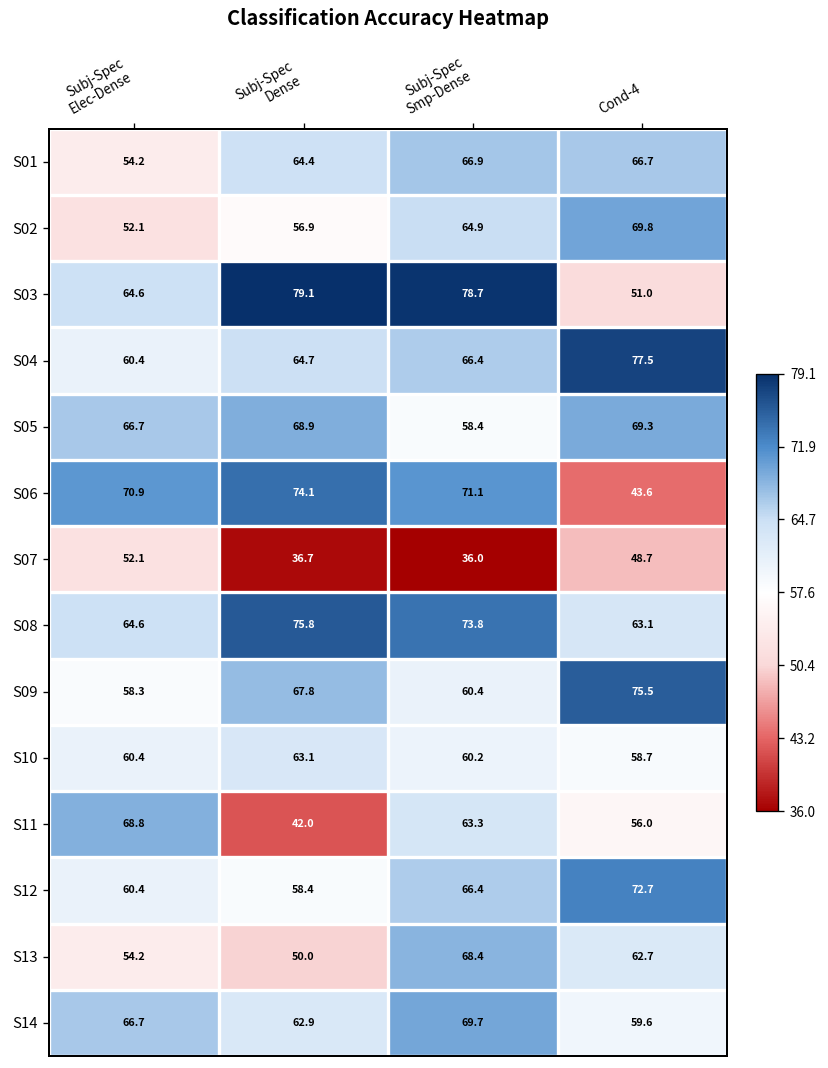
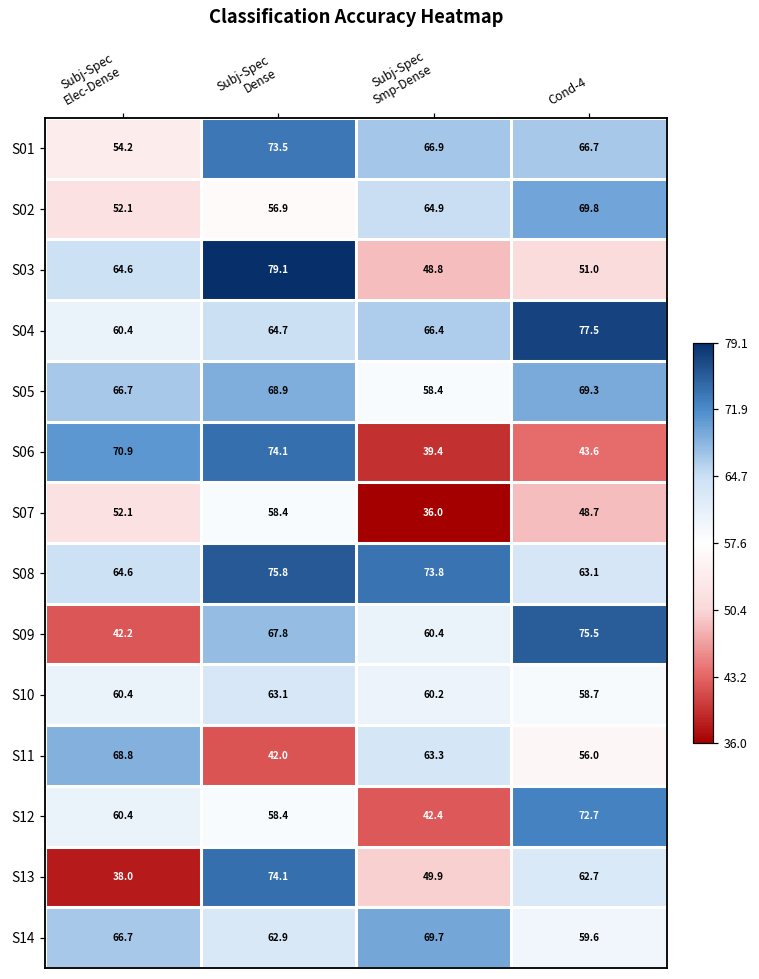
  {
    "S01": {
      "Subj-Spec Elec-Dense": 54.2,
-     "Subj-Spec Dense": 64.4,
+     "Subj-Spec Dense": 73.5,
      "Subj-Spec Smp-Dense": 66.9,
      "Cond-4": 66.7
    },
    "S02": {
      "Subj-Spec Elec-Dense": 52.1,
      "Subj-Spec Dense": 56.9,
      "Subj-Spec Smp-Dense": 64.9,
      "Cond-4": 69.8
    },
    "S03": {
      "Subj-Spec Elec-Dense": 64.6,
      "Subj-Spec Dense": 79.1,
-     "Subj-Spec Smp-Dense": 78.7,
+     "Subj-Spec Smp-Dense": 48.8,
      "Cond-4": 51.0
    },
    "S04": {
      "Subj-Spec Elec-Dense": 60.4,
      "Subj-Spec Dense": 64.7,
      "Subj-Spec Smp-Dense": 66.4,
      "Cond-4": 77.5
    },
    "S05": {
      "Subj-Spec Elec-Dense": 66.7,
      "Subj-Spec Dense": 68.9,
      "Subj-Spec Smp-Dense": 58.4,
      "Cond-4": 69.3
    },
    "S06": {
      "Subj-Spec Elec-Dense": 70.9,
      "Subj-Spec Dense": 74.1,
-     "Subj-Spec Smp-Dense": 71.1,
+     "Subj-Spec Smp-Dense": 39.4,
      "Cond-4": 43.6
    },
    "S07": {
      "Subj-Spec Elec-Dense": 52.1,
-     "Subj-Spec Dense": 36.7,
+     "Subj-Spec Dense": 58.4,
      "Subj-Spec Smp-Dense": 36.0,
      "Cond-4": 48.7
    },
    "S08": {
      "Subj-Spec Elec-Dense": 64.6,
      "Subj-Spec Dense": 75.8,
      "Subj-Spec Smp-Dense": 73.8,
      "Cond-4": 63.1
    },
    "S09": {
-     "Subj-Spec Elec-Dense": 58.3,
+     "Subj-Spec Elec-Dense": 42.2,
      "Subj-Spec Dense": 67.8,
      "Subj-Spec Smp-Dense": 60.4,
      "Cond-4": 75.5
    },
    "S10": {
      "Subj-Spec Elec-Dense": 60.4,
      "Subj-Spec Dense": 63.1,
      "Subj-Spec Smp-Dense": 60.2,
      "Cond-4": 58.7
    },
    "S11": {
      "Subj-Spec Elec-Dense": 68.8,
      "Subj-Spec Dense": 42.0,
      "Subj-Spec Smp-Dense": 63.3,
      "Cond-4": 56.0
    },
    "S12": {
      "Subj-Spec Elec-Dense": 60.4,
      "Subj-Spec Dense": 58.4,
-     "Subj-Spec Smp-Dense": 66.4,
+     "Subj-Spec Smp-Dense": 42.4,
      "Cond-4": 72.7
    },
    "S13": {
-     "Subj-Spec Elec-Dense": 54.2,
-     "Subj-Spec Dense": 50.0,
-     "Subj-Spec Smp-Dense": 68.4,
+     "Subj-Spec Elec-Dense": 38.0,
+     "Subj-Spec Dense": 74.1,
+     "Subj-Spec Smp-Dense": 49.9,
      "Cond-4": 62.7
    },
    "S14": {
      "Subj-Spec Elec-Dense": 66.7,
      "Subj-Spec Dense": 62.9,
      "Subj-Spec Smp-Dense": 69.7,
      "Cond-4": 59.6
    }
  }
